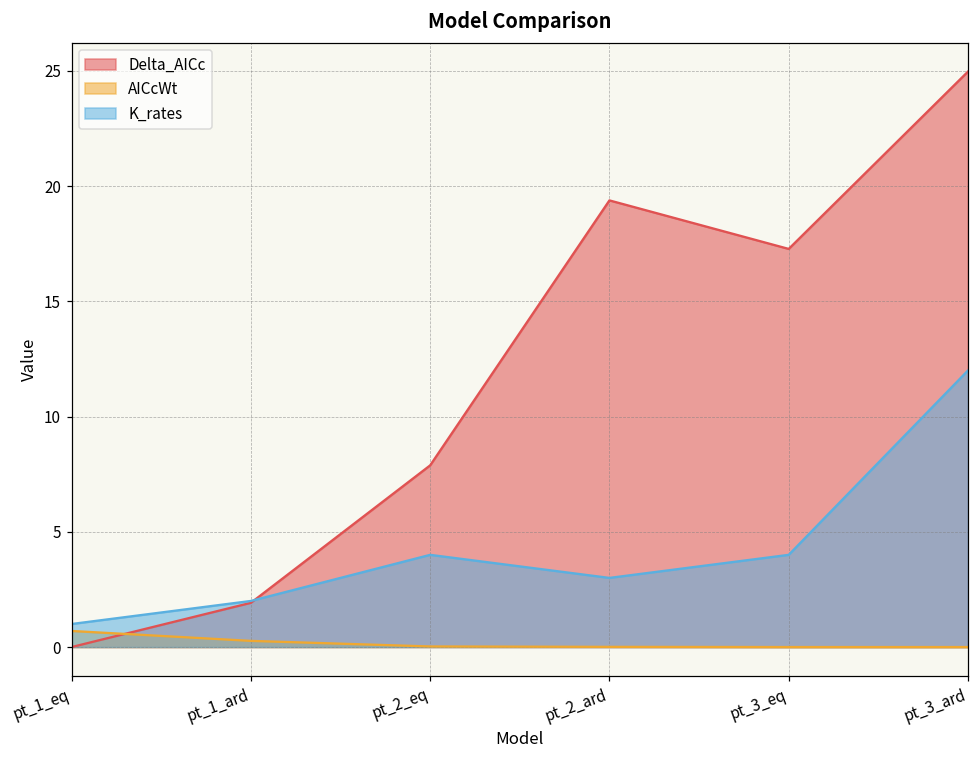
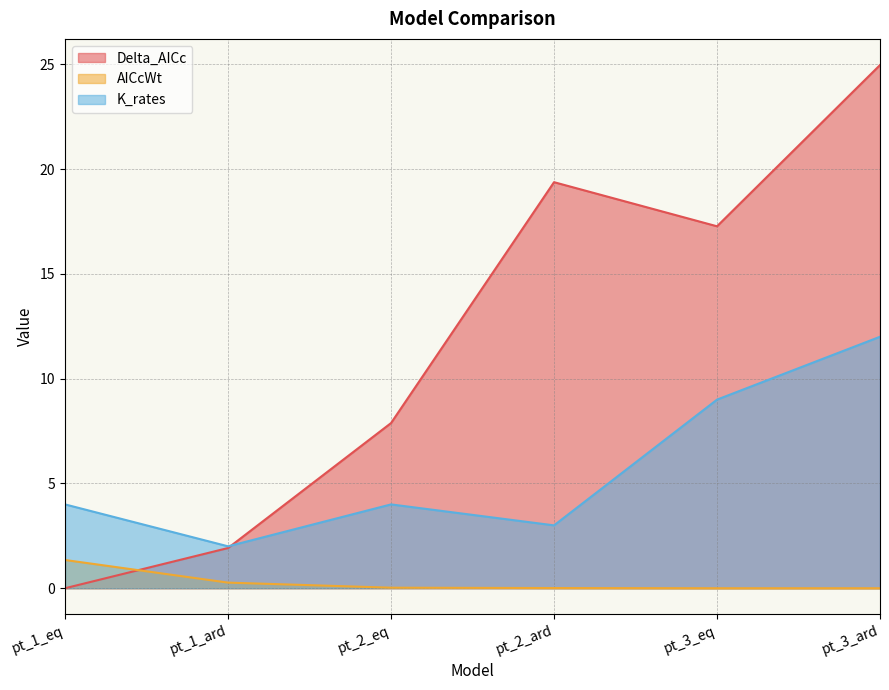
  {
    "Delta_AICc": {
      "pt_1_eq": 0.0,
      "pt_2_eq": 7.9,
      "pt_2_ard": 19.4,
      "pt_3_eq": 17.3,
      "pt_3_ard": 25.0
    },
    "AICcWt": {
-     "pt_1_eq": 0.7,
+     "pt_1_eq": 1.3,
      "pt_1_ard": 0.3,
      "pt_2_eq": 0.0,
      "pt_2_ard": 0.0,
      "pt_3_eq": 0.0,
      "pt_3_ard": 0.0
    },
    "K_rates": {
-     "pt_1_eq": 1,
+     "pt_1_eq": 4,
      "pt_2_eq": 4,
      "pt_2_ard": 3,
-     "pt_3_eq": 4,
+     "pt_3_eq": 9,
      "pt_3_ard": 12
    }
  }
